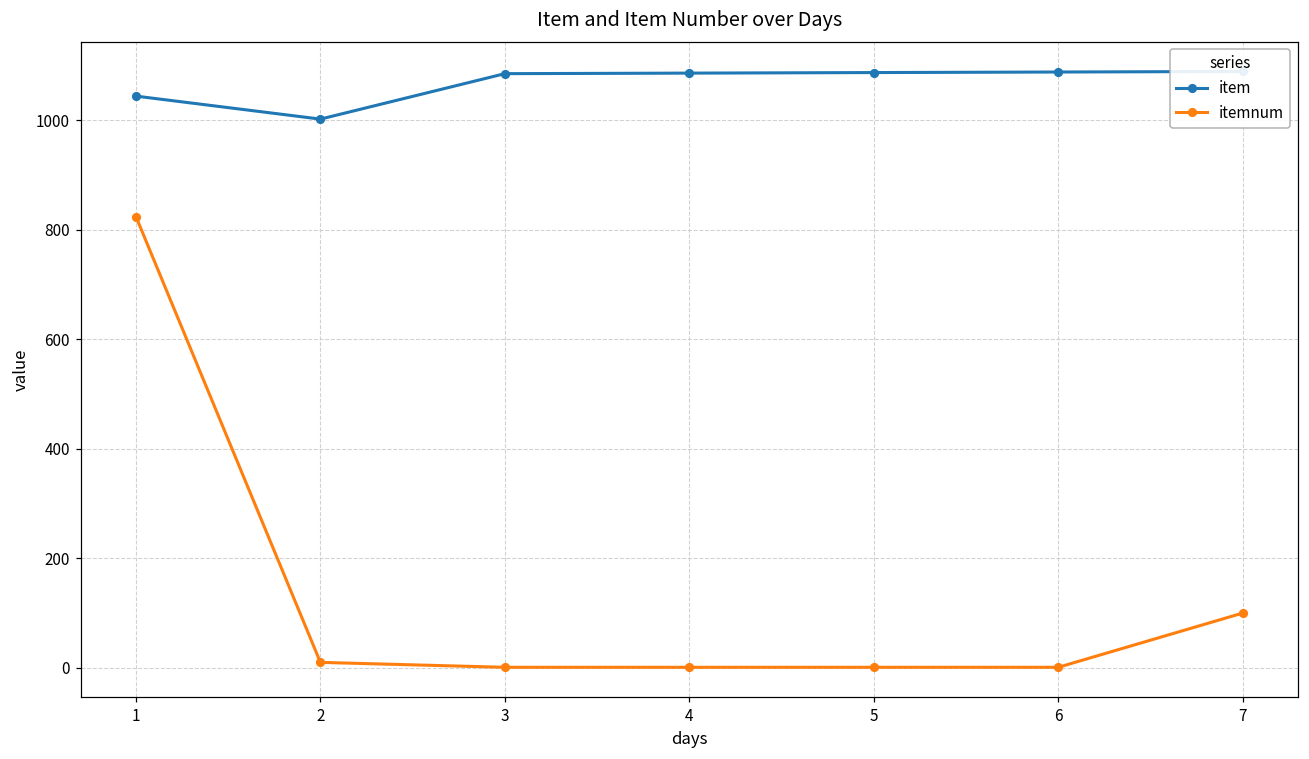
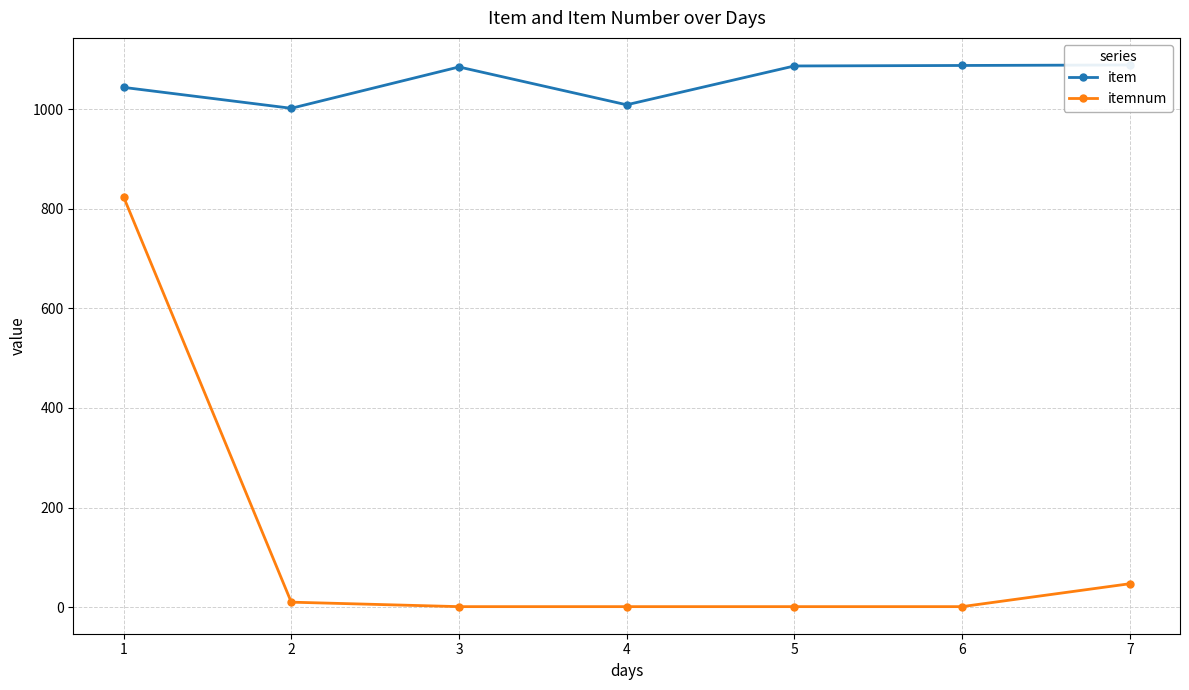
  {
    "item": {
      "1": 1040,
      "2": 1000,
      "3": 1090,
-     "4": 1090,
+     "4": 1010,
      "5": 1090,
      "6": 1090
    },
    "itemnum": {
      "1": 820,
      "2": 10,
      "3": 0,
      "4": 0,
      "5": 0,
      "6": 0,
-     "7": 100
+     "7": 50
    }
  }
